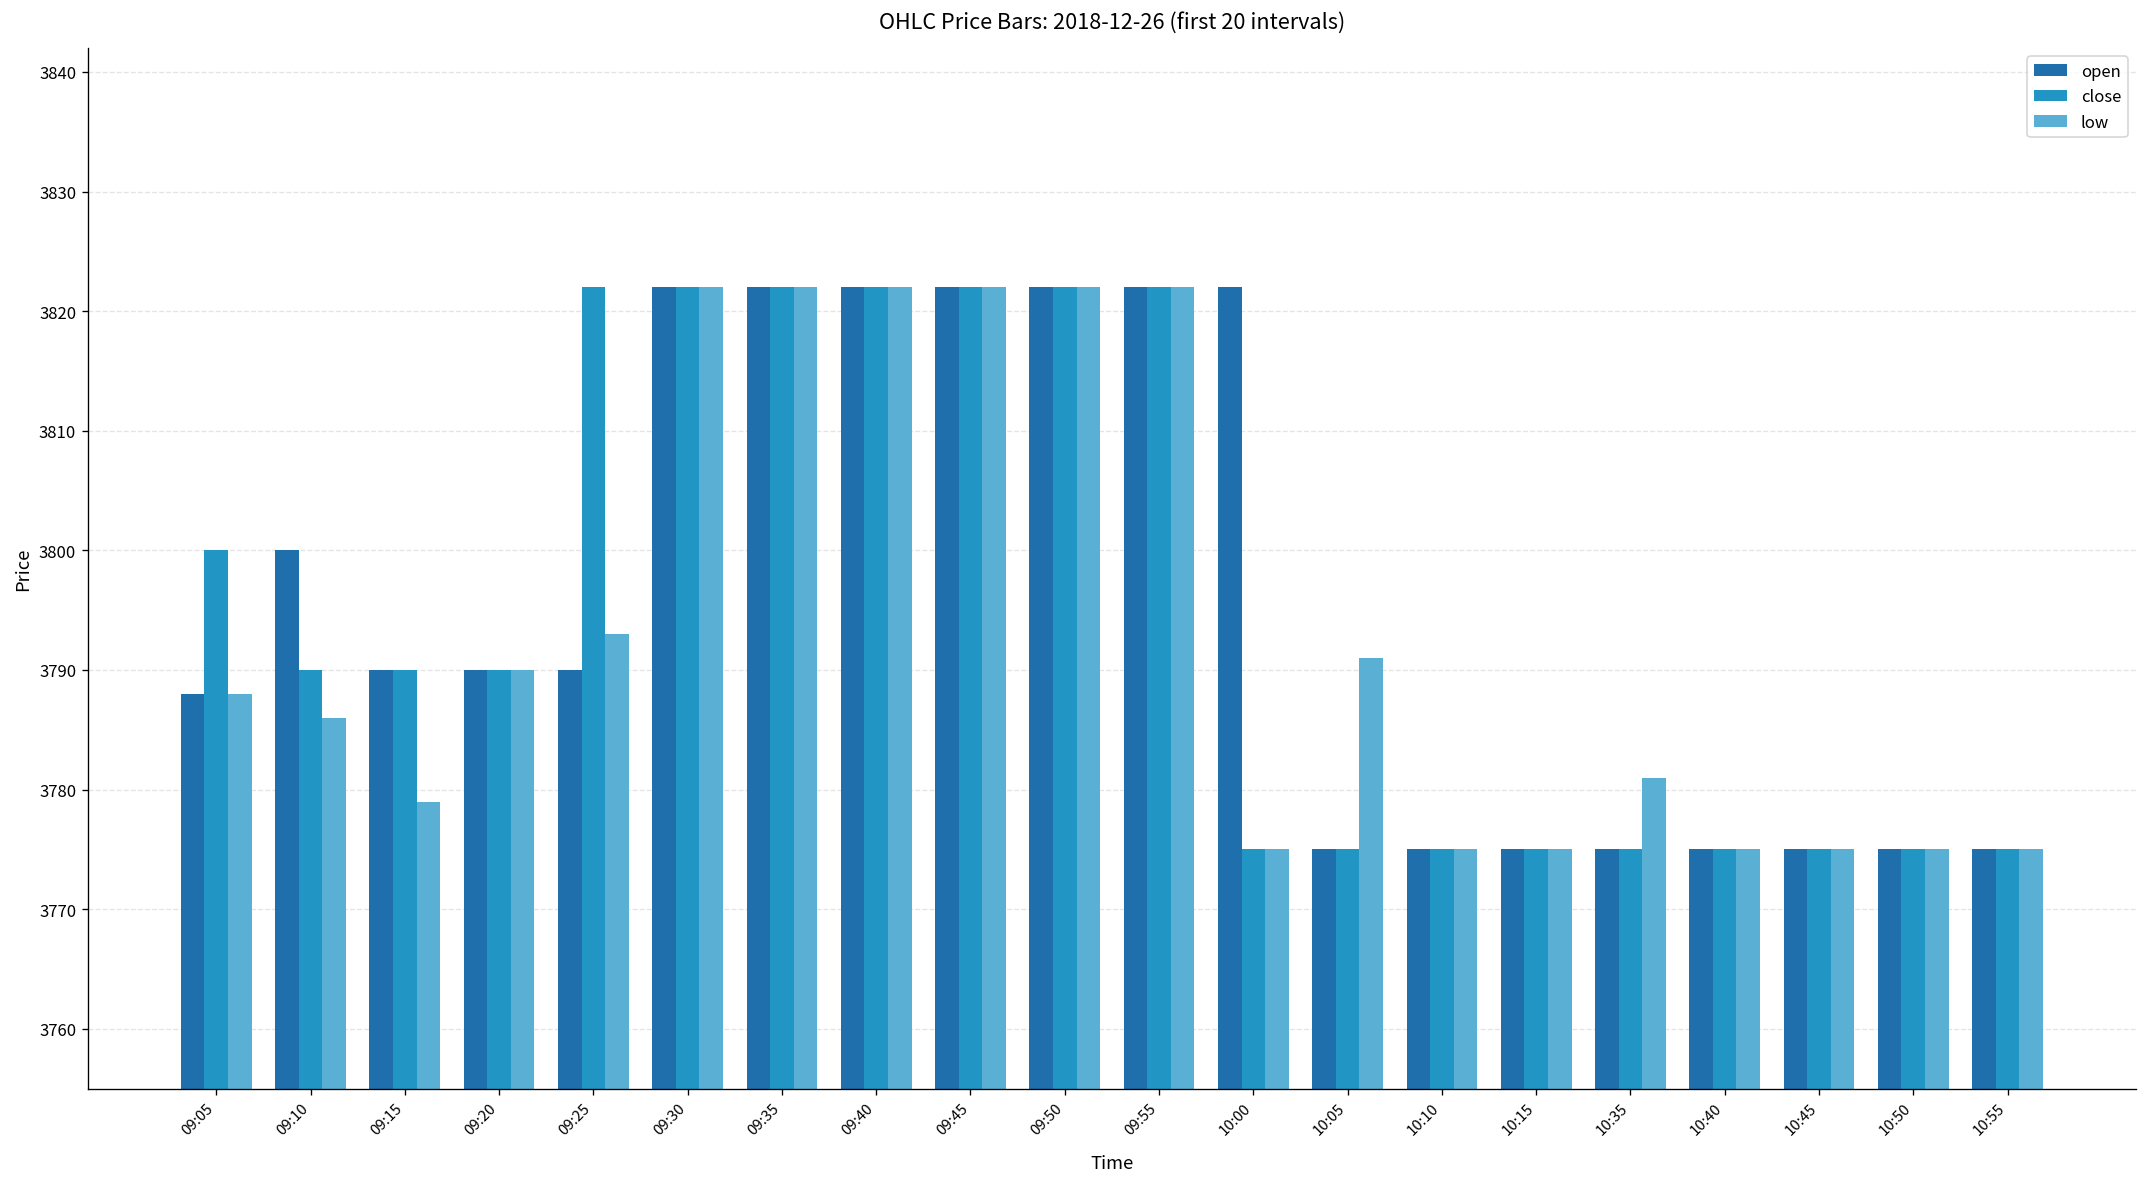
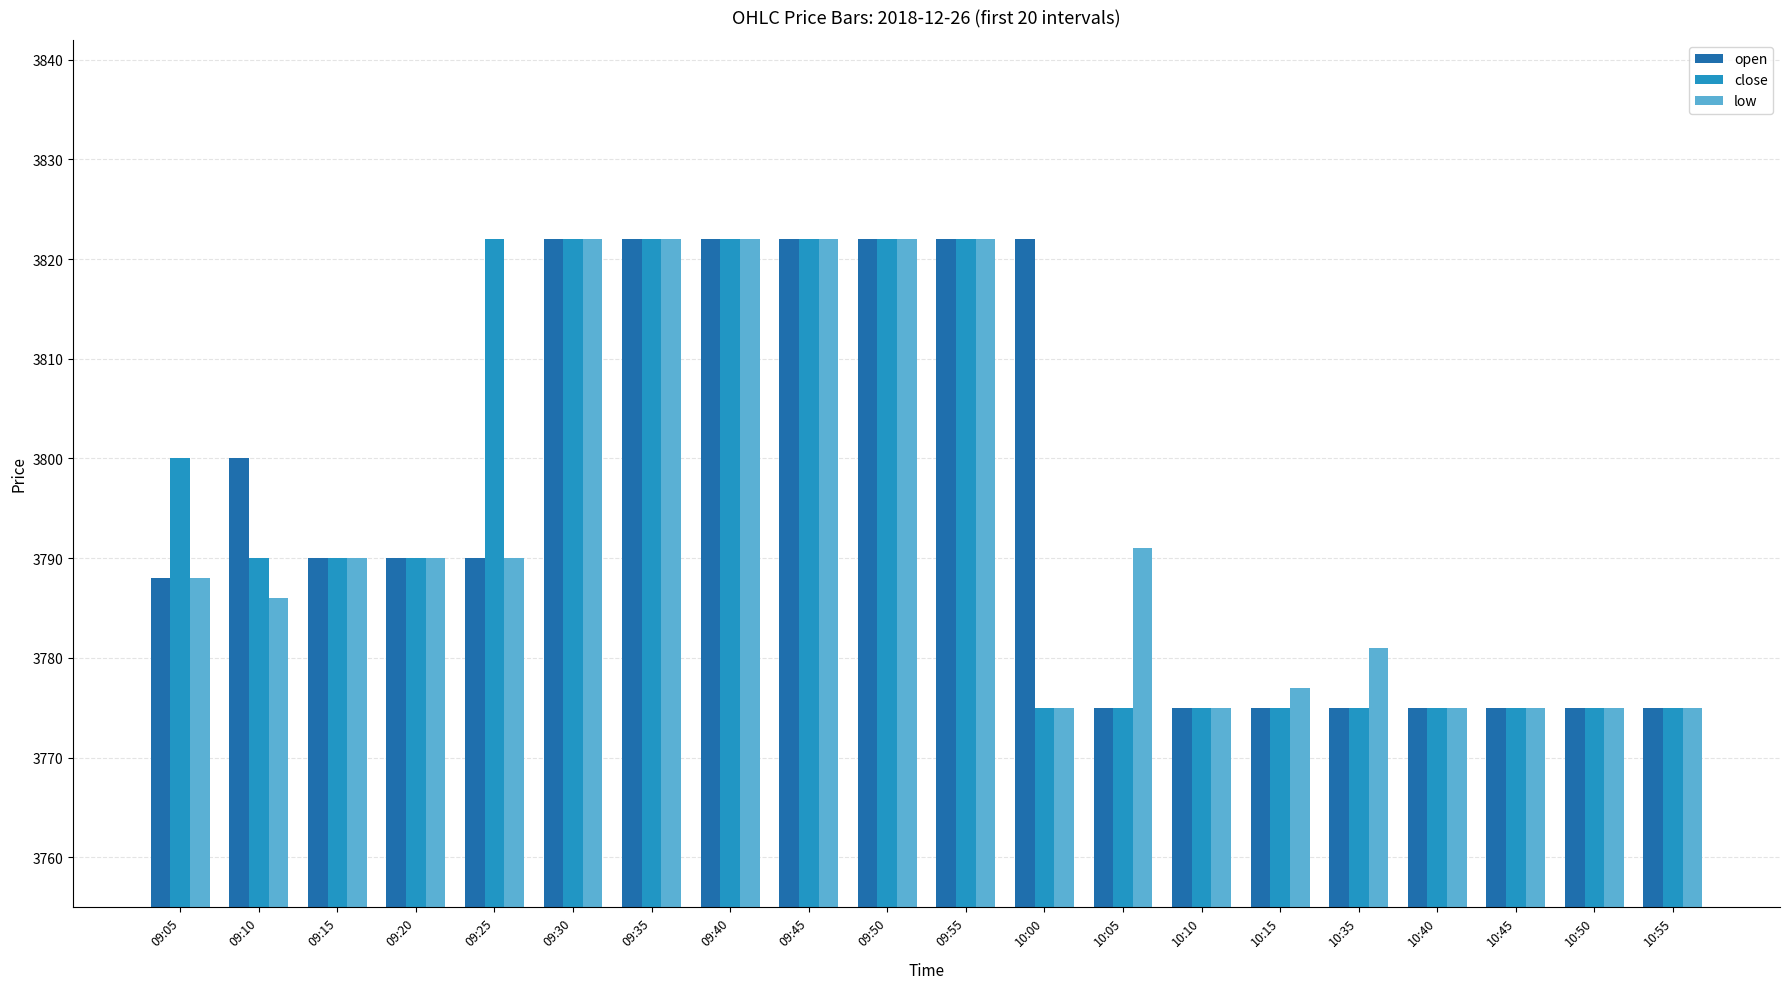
  {
    "low": {
      "09:05": 3788,
      "09:10": 3786,
-     "09:15": 3779,
+     "09:15": 3790,
      "09:20": 3790,
-     "09:25": 3793,
+     "09:25": 3790,
      "09:30": 3822,
      "09:35": 3822,
      "09:40": 3822,
      "09:45": 3822,
      "09:50": 3822,
      "09:55": 3822,
      "10:00": 3775,
      "10:05": 3791,
      "10:10": 3775,
-     "10:15": 3775,
+     "10:15": 3777,
      "10:35": 3781,
      "10:40": 3775,
      "10:45": 3775,
      "10:50": 3775,
      "10:55": 3775
    }
  }
